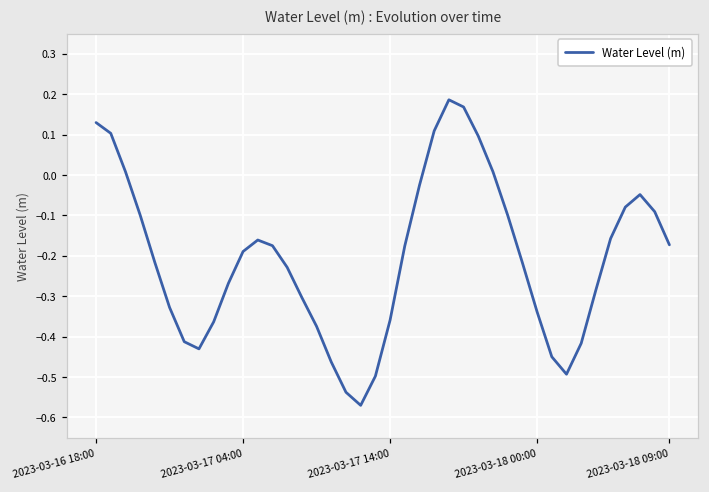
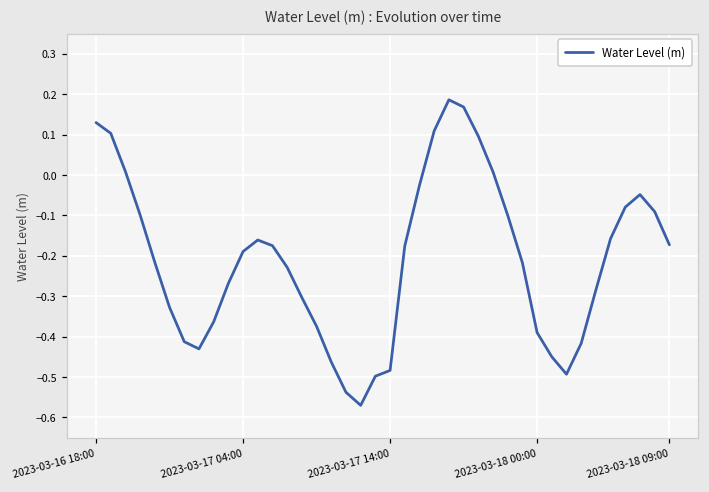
  {
    "2023-03-16 18:00": 0.13,
    "2023-03-17 04:00": -0.19,
-   "2023-03-17 14:00": -0.36,
-   "2023-03-18 00:00": -0.34,
+   "2023-03-17 14:00": -0.48,
+   "2023-03-18 00:00": -0.39,
    "2023-03-18 09:00": -0.17
  }
